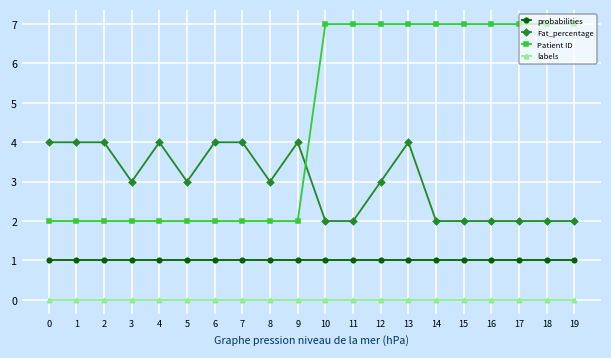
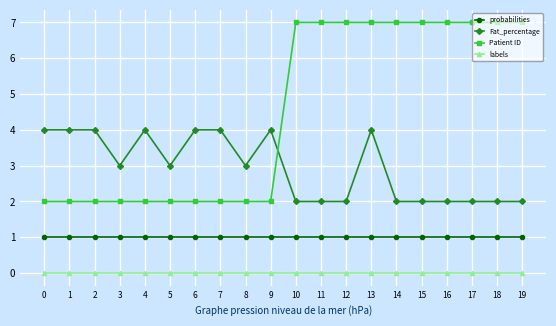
  {
    "probabilities": {
      "0": 1,
      "1": 1,
      "2": 1,
      "3": 1,
      "4": 1,
      "5": 1,
      "6": 1,
      "7": 1,
      "8": 1,
      "9": 1,
      "10": 1,
      "11": 1,
      "12": 1,
      "13": 1,
      "14": 1,
      "15": 1,
      "16": 1,
      "17": 1,
      "18": 1,
      "19": 1
    },
    "Fat_percentage": {
      "0": 4,
      "1": 4,
      "2": 4,
      "3": 3,
      "4": 4,
      "5": 3,
      "6": 4,
      "7": 4,
      "8": 3,
      "9": 4,
      "10": 2,
      "11": 2,
-     "12": 3,
+     "12": 2,
      "13": 4,
      "14": 2,
      "15": 2,
      "16": 2,
      "17": 2,
      "18": 2,
      "19": 2
    },
    "Patient ID": {
      "0": 2,
      "1": 2,
      "2": 2,
      "3": 2,
      "4": 2,
      "5": 2,
      "6": 2,
      "7": 2,
      "8": 2,
      "9": 2,
      "10": 7,
      "11": 7,
      "12": 7,
      "13": 7,
      "14": 7,
      "15": 7,
      "16": 7,
      "17": 7
    },
    "labels": {
      "0": 0,
      "1": 0,
      "2": 0,
      "3": 0,
      "4": 0,
      "5": 0,
      "6": 0,
      "7": 0,
      "8": 0,
      "9": 0,
      "10": 0,
      "11": 0,
      "12": 0,
      "13": 0,
      "14": 0,
      "15": 0,
      "16": 0,
      "17": 0,
      "18": 0,
      "19": 0
    }
  }
